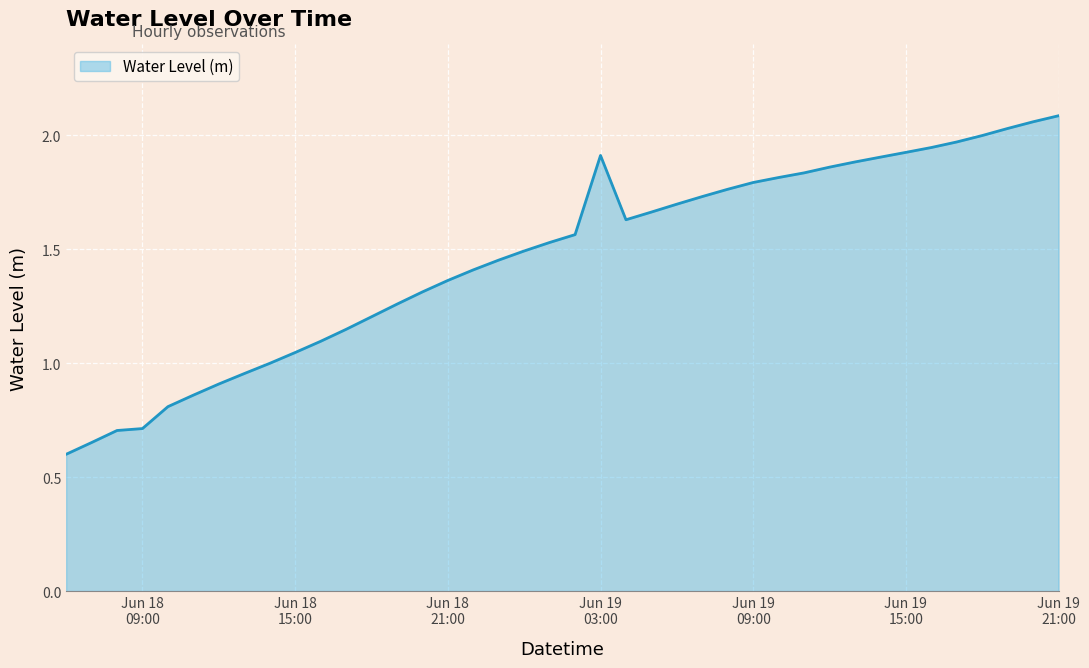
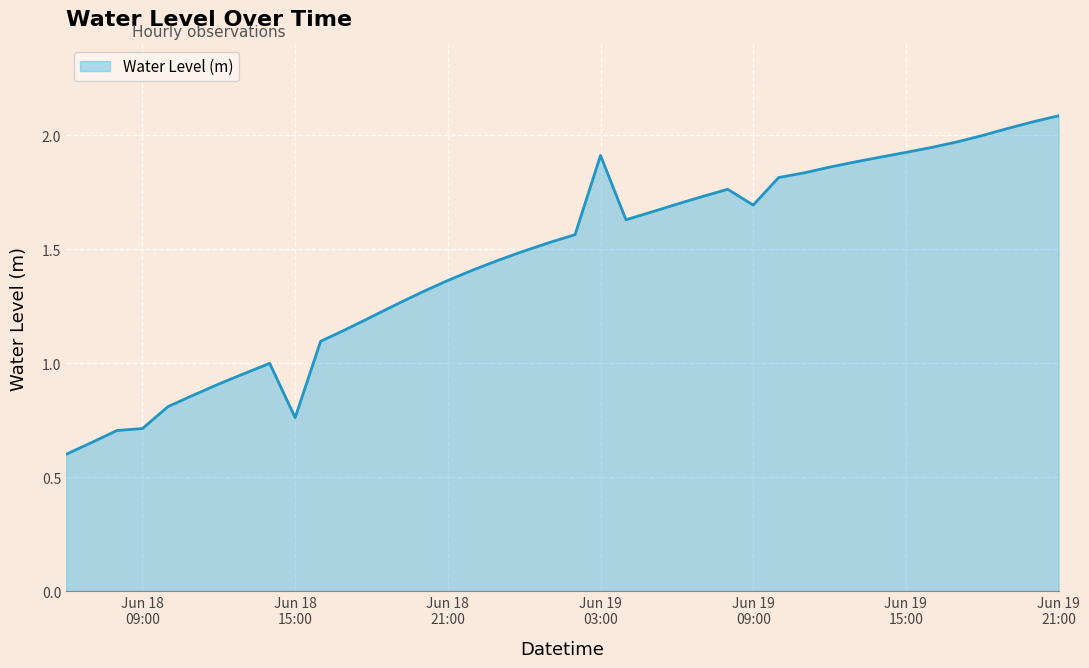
  {
    "Jun 18 09:00": 0.71,
-   "Jun 18 15:00": 1.05,
+   "Jun 18 15:00": 0.76,
    "Jun 18 21:00": 1.36,
    "Jun 19 03:00": 1.91,
-   "Jun 19 09:00": 1.79,
+   "Jun 19 09:00": 1.69,
    "Jun 19 15:00": 1.92,
    "Jun 19 21:00": 2.09
  }
